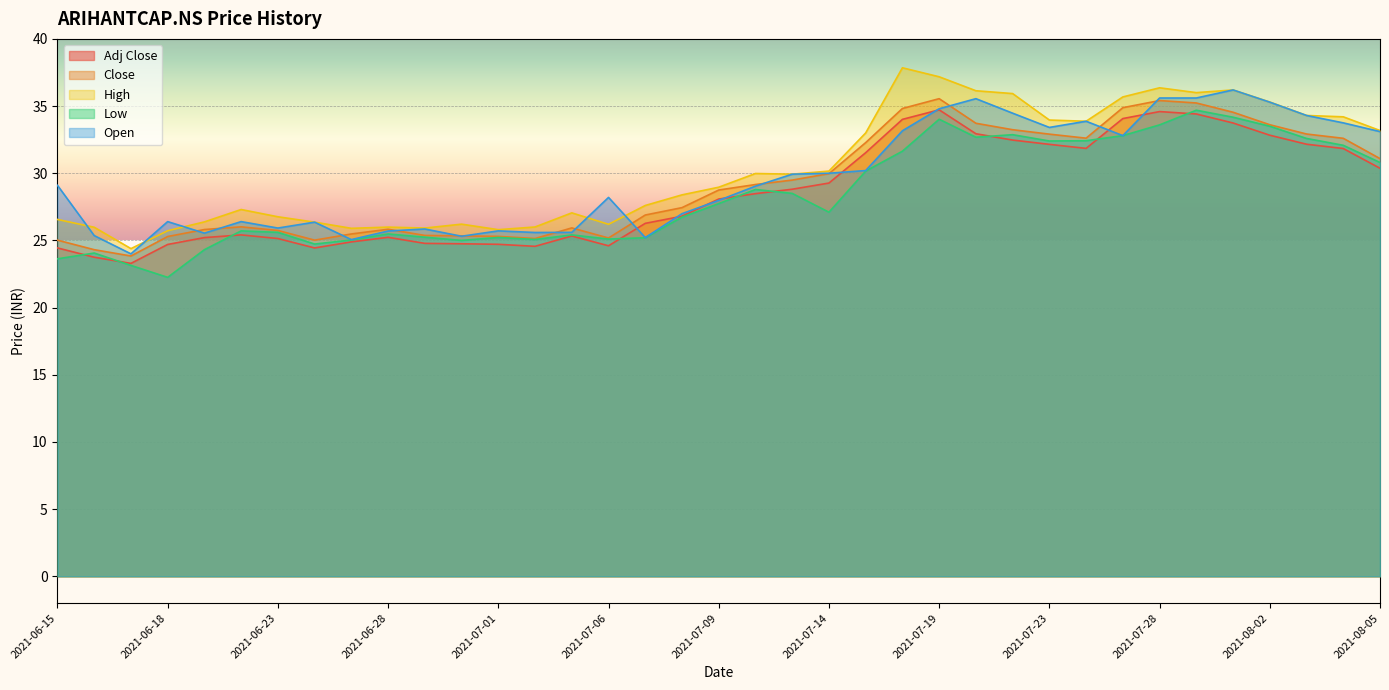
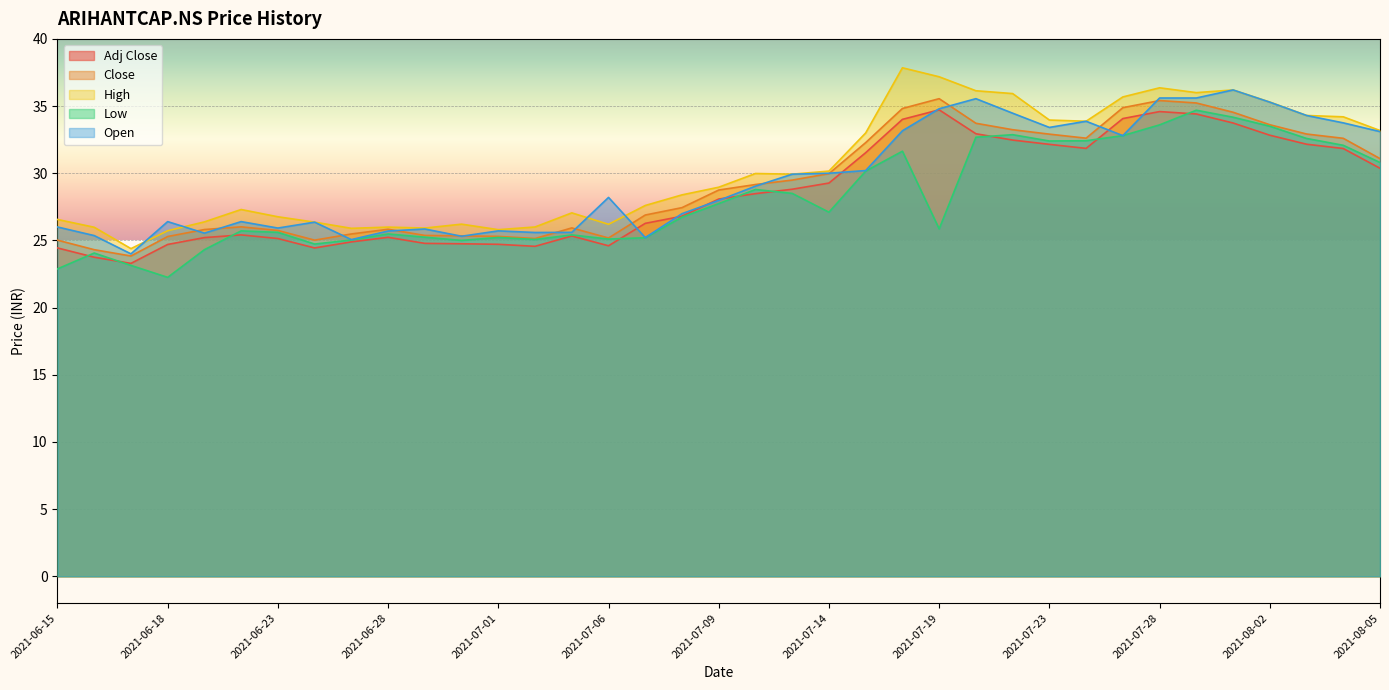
  {
    "Low": {
-     "2021-06-15": 23.6,
+     "2021-06-15": 22.9,
      "2021-06-18": 22.3,
      "2021-06-28": 25.5,
      "2021-07-09": 27.7,
      "2021-07-14": 27.1,
-     "2021-07-19": 34.0,
+     "2021-07-19": 25.9,
      "2021-07-23": 32.4,
      "2021-07-28": 33.6,
      "2021-08-05": 30.8
    },
    "Open": {
-     "2021-06-15": 29.1,
+     "2021-06-15": 26.0,
      "2021-06-18": 26.4,
      "2021-07-06": 28.2,
      "2021-07-23": 33.4,
      "2021-07-28": 35.6
    }
  }
